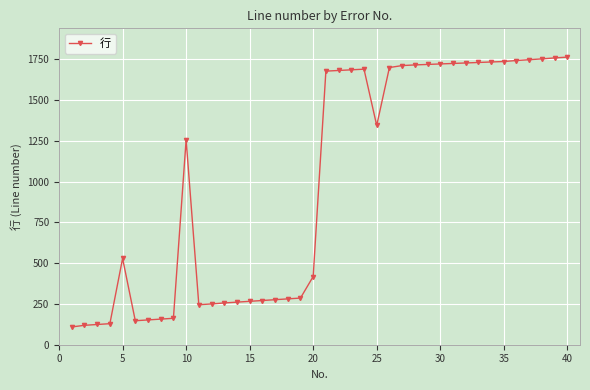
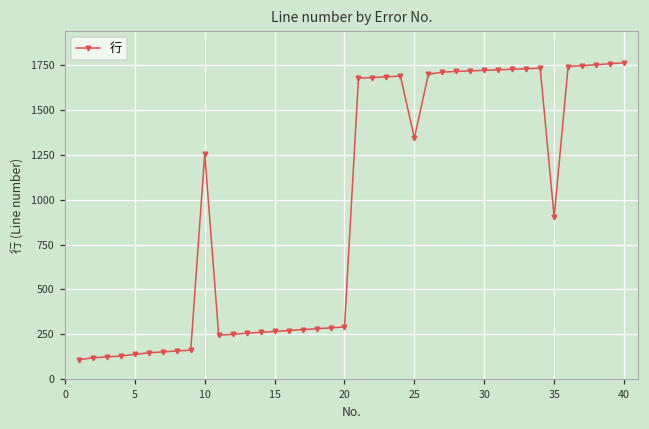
  {
-   "5": 530,
+   "5": 140,
    "10": 1260,
    "15": 270,
-   "20": 420,
+   "20": 290,
    "25": 1340,
    "30": 1720,
-   "35": 1740,
+   "35": 900,
    "40": 1760
  }
